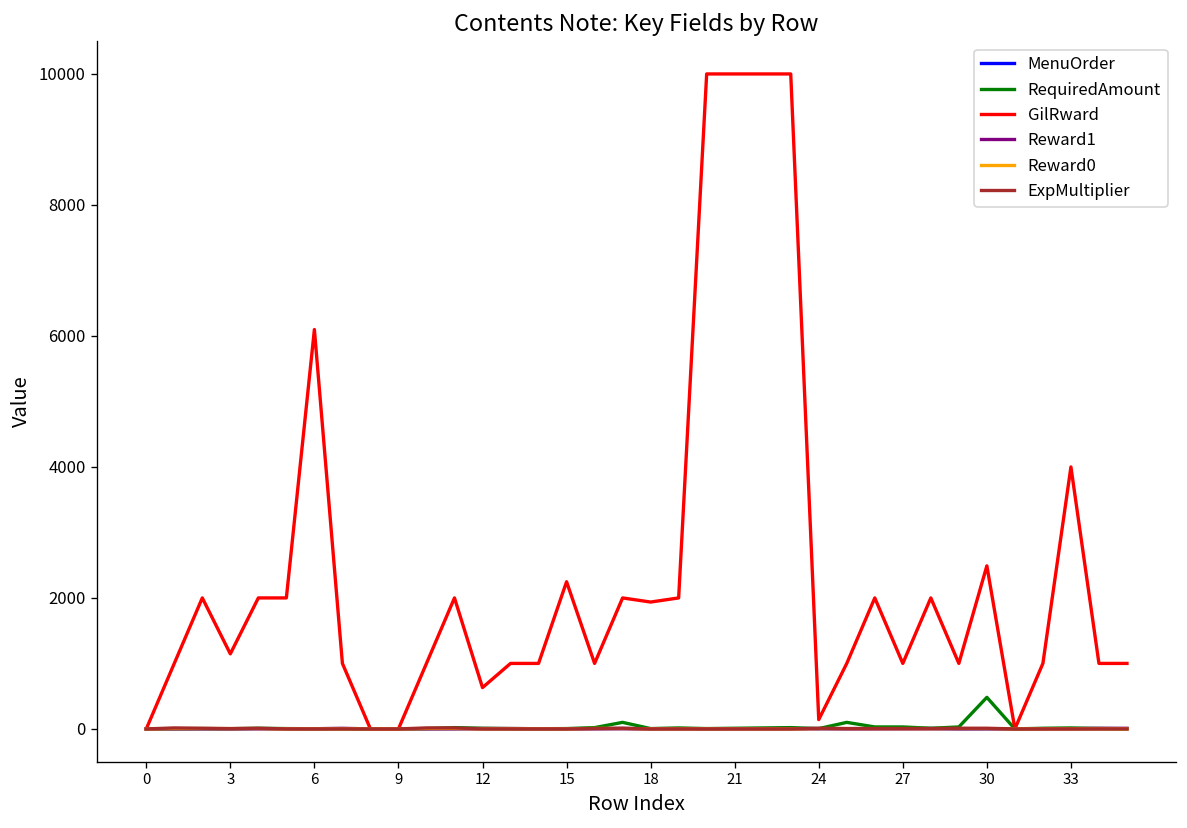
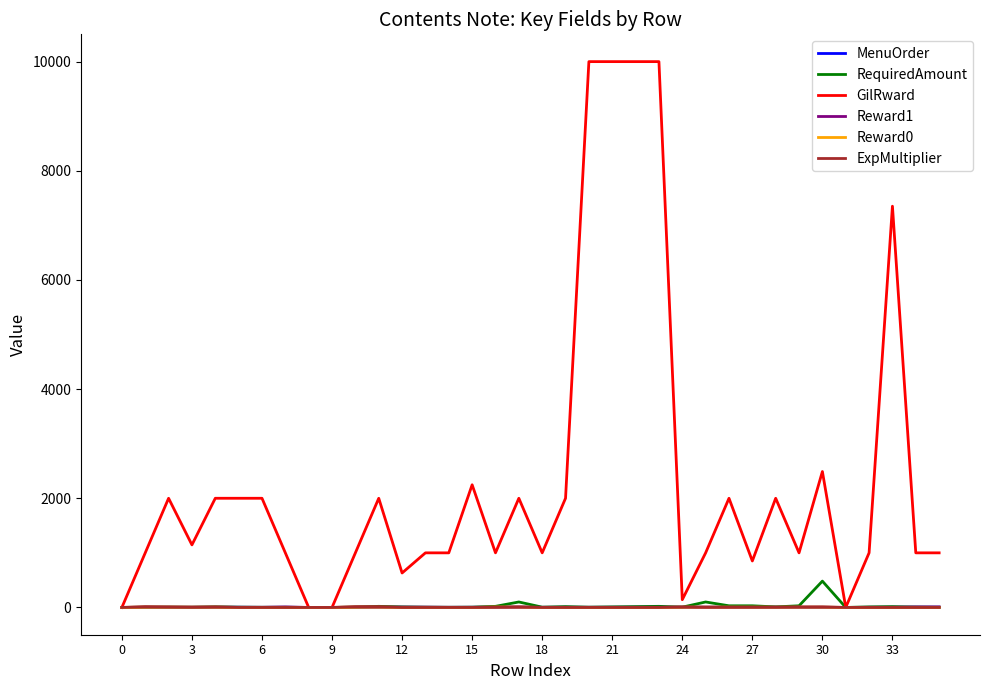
  {
    "ExpMultiplier": {
      "30": 0
    },
    "RequiredAmount": {
      "30": 500
    },
    "GilRward": {
      "3": 1100,
-     "6": 6100,
+     "6": 2000,
      "12": 600,
      "15": 2200,
-     "18": 1900,
+     "18": 1000,
      "21": 10000,
      "24": 100,
-     "27": 1000,
+     "27": 900,
      "30": 2500,
-     "33": 4000
+     "33": 7400
    }
  }
